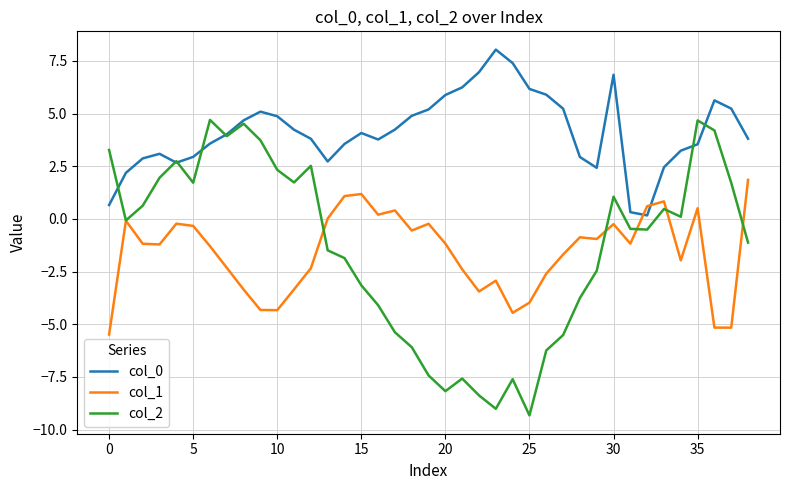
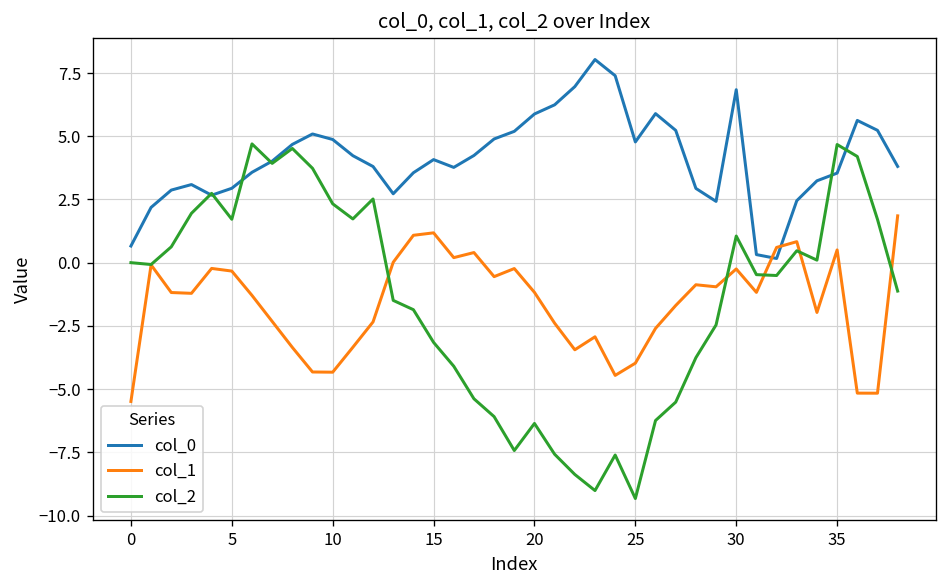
  {
    "col_0": {
      "0": 0.7,
      "5": 2.9,
      "10": 4.9,
      "15": 4.1,
      "20": 5.9,
-     "25": 6.2,
+     "25": 4.8,
      "30": 6.8,
      "35": 3.5
    },
    "col_1": {
      "0": -5.5,
      "5": -0.3,
      "10": -4.3,
      "15": 1.2,
      "20": -1.2,
      "25": -4.0,
      "30": -0.2,
      "35": 0.5
    },
    "col_2": {
-     "0": 3.3,
+     "0": 0.0,
      "5": 1.7,
      "10": 2.3,
      "15": -3.2,
-     "20": -8.2,
+     "20": -6.4,
      "25": -9.3,
      "30": 1.1,
      "35": 4.7
    }
  }
